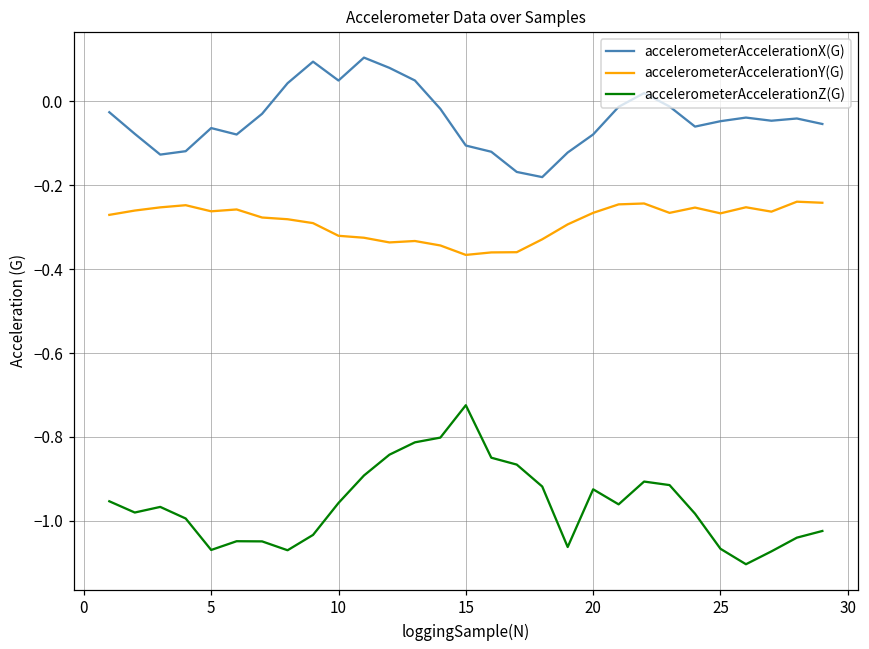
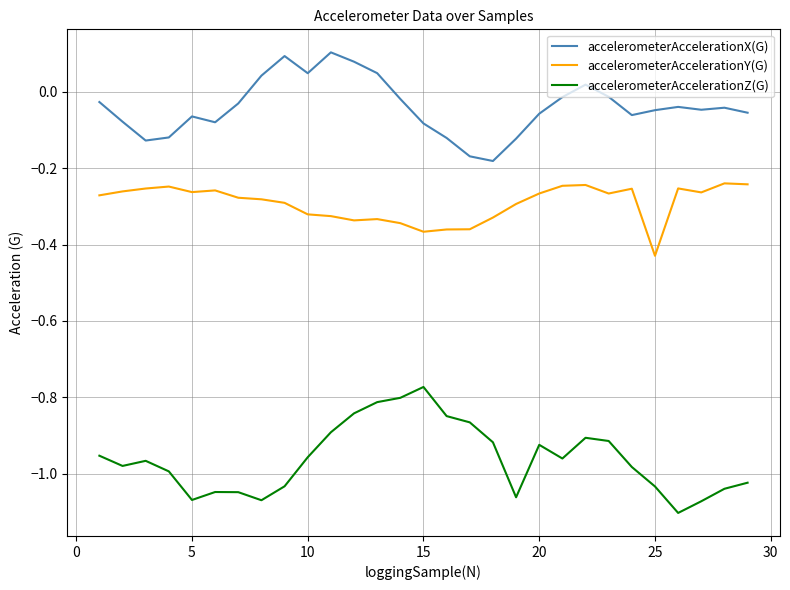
  {
    "accelerometerAccelerationX(G)": {
      "5": -0.06,
      "10": 0.05,
-     "15": -0.11,
-     "20": -0.08,
+     "15": -0.08,
+     "20": -0.06,
      "25": -0.05
    },
    "accelerometerAccelerationY(G)": {
      "5": -0.26,
      "10": -0.32,
      "15": -0.37,
      "20": -0.27,
-     "25": -0.27
+     "25": -0.43
    },
    "accelerometerAccelerationZ(G)": {
      "5": -1.07,
      "10": -0.96,
-     "15": -0.72,
+     "15": -0.77,
      "20": -0.92,
-     "25": -1.07
+     "25": -1.03
    }
  }
